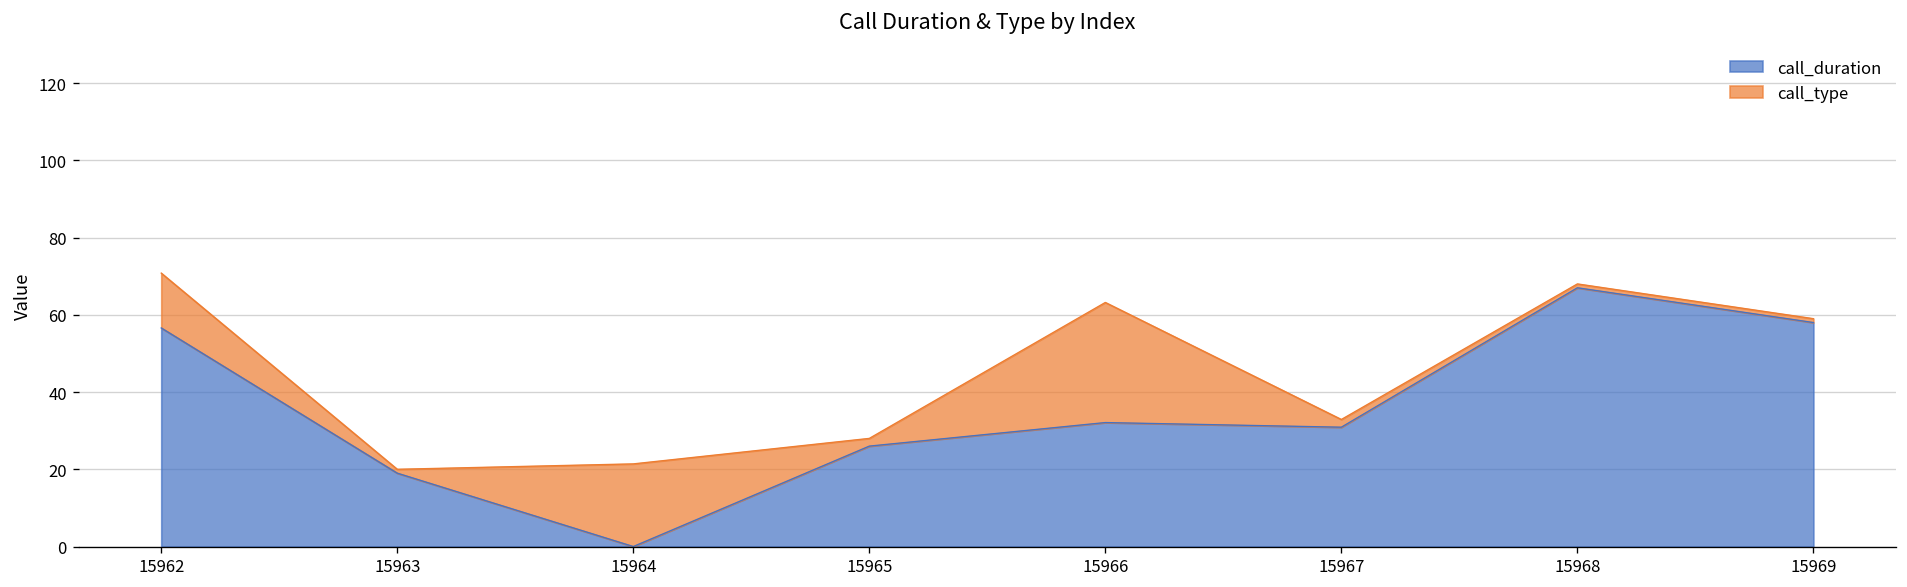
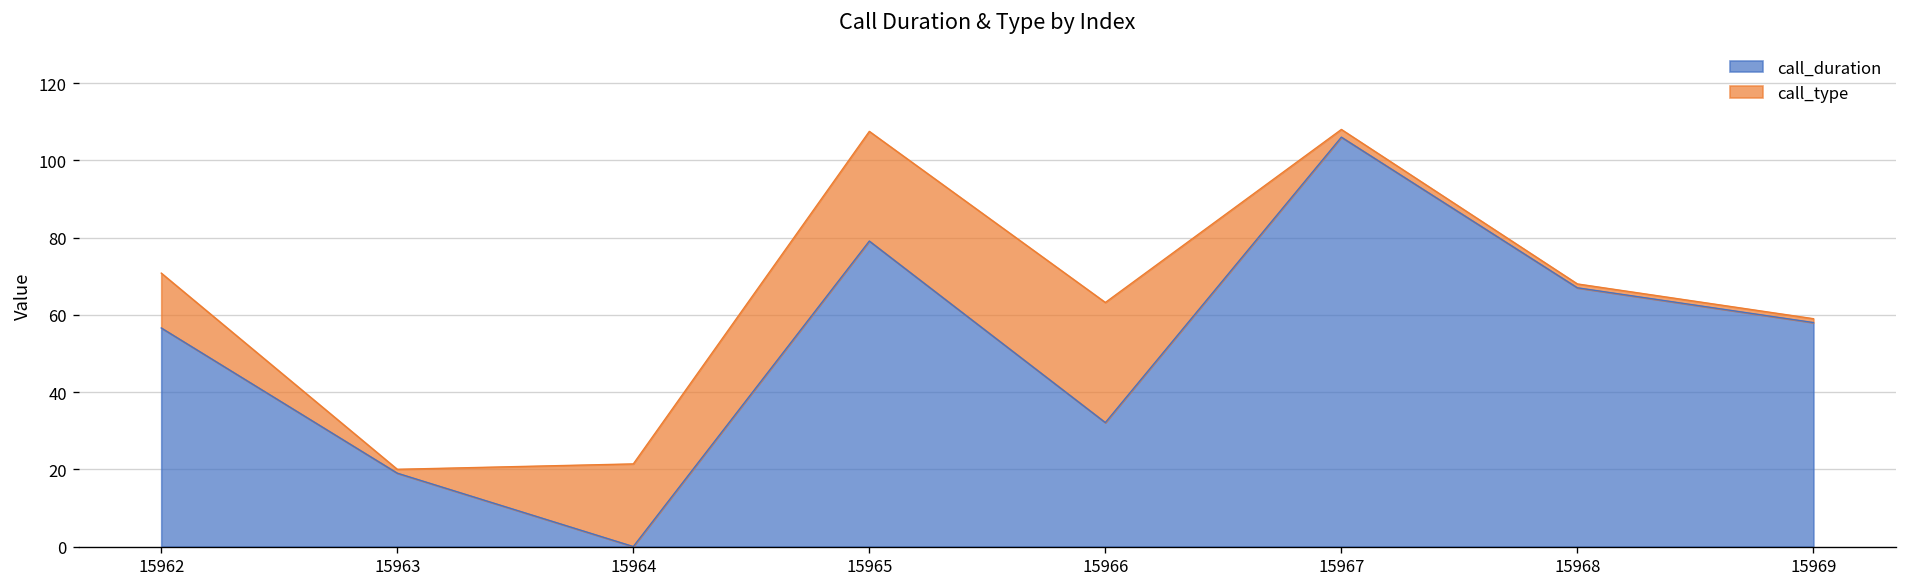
  {
    "call_duration": {
      "15962": 57,
      "15963": 19,
      "15964": 0,
-     "15965": 26,
+     "15965": 79,
      "15966": 32,
-     "15967": 31,
+     "15967": 106,
      "15968": 67,
      "15969": 58
    },
    "call_type": {
      "15962": 14,
      "15963": 1,
      "15964": 21,
-     "15965": 2,
+     "15965": 28,
      "15966": 31,
      "15967": 2,
      "15968": 1,
      "15969": 1
    }
  }
